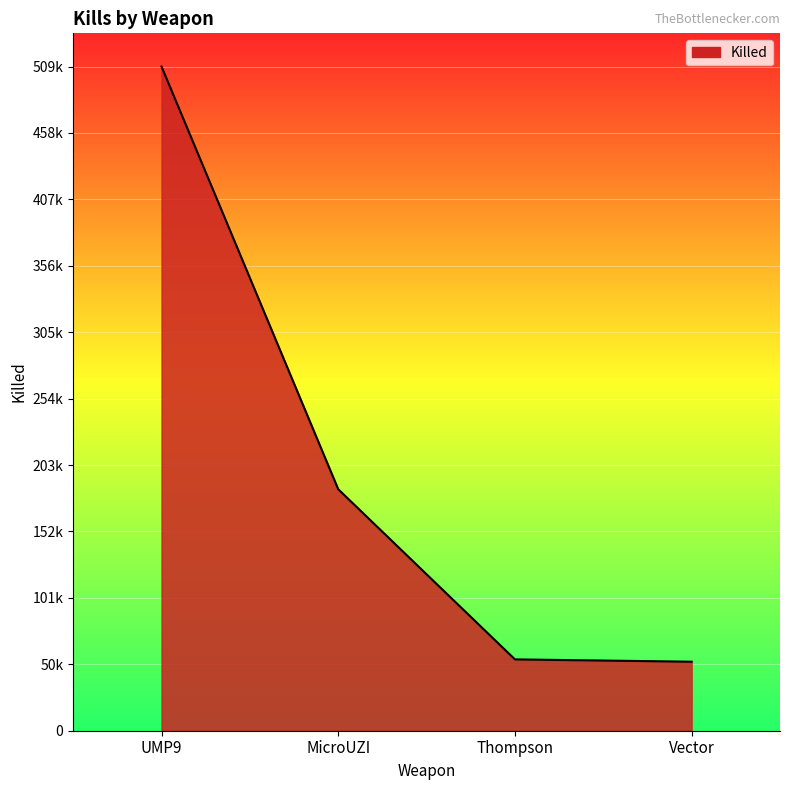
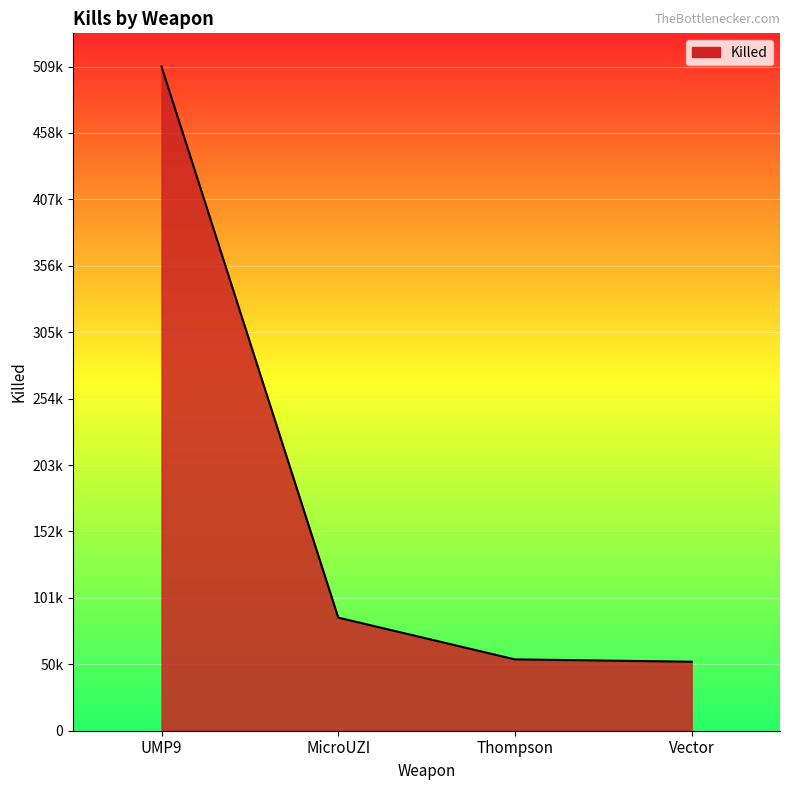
  {
    "UMP9": 509000,
-   "MicroUZI": 185000,
+   "MicroUZI": 87000,
    "Thompson": 55000,
    "Vector": 53000
  }
